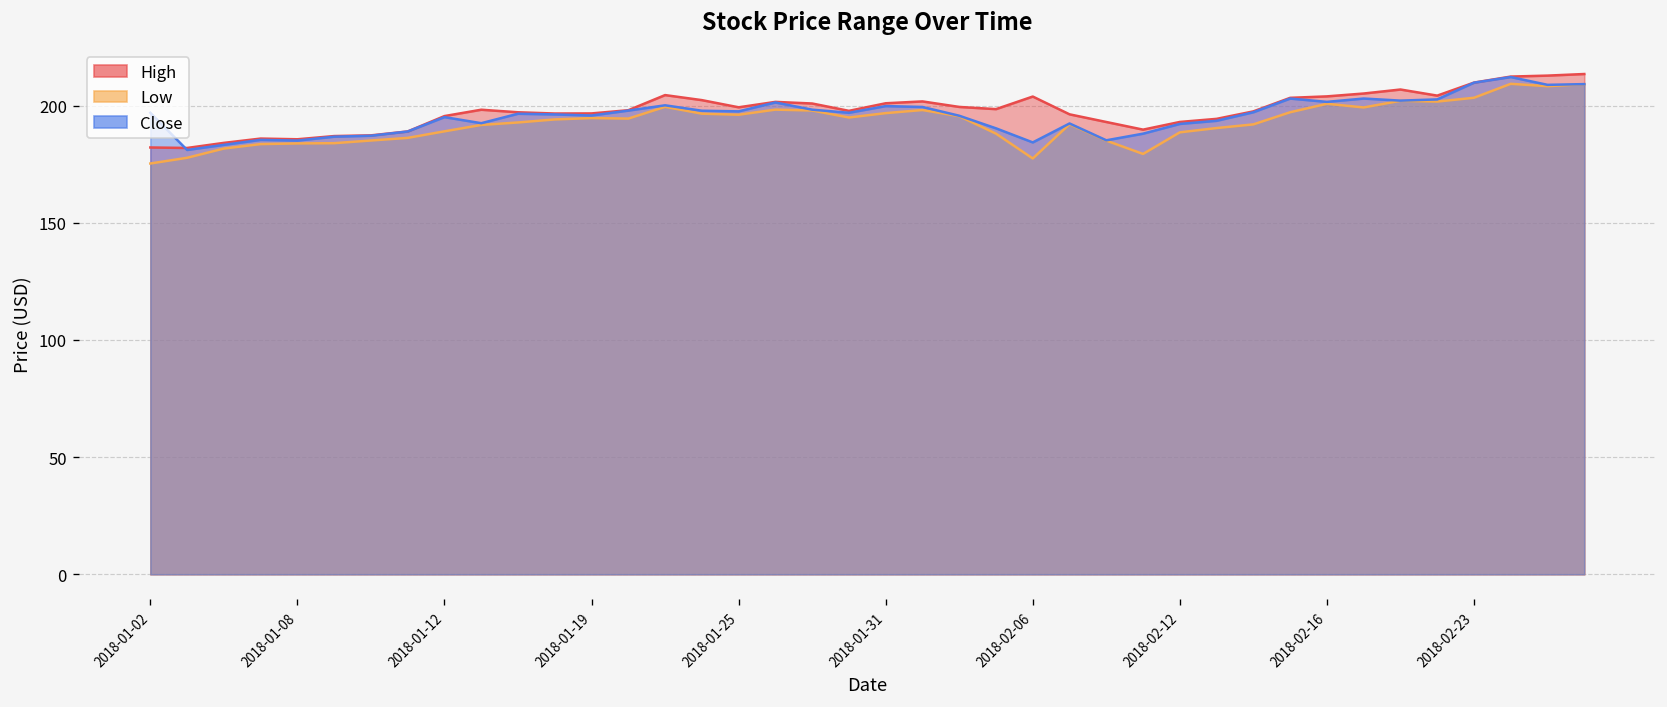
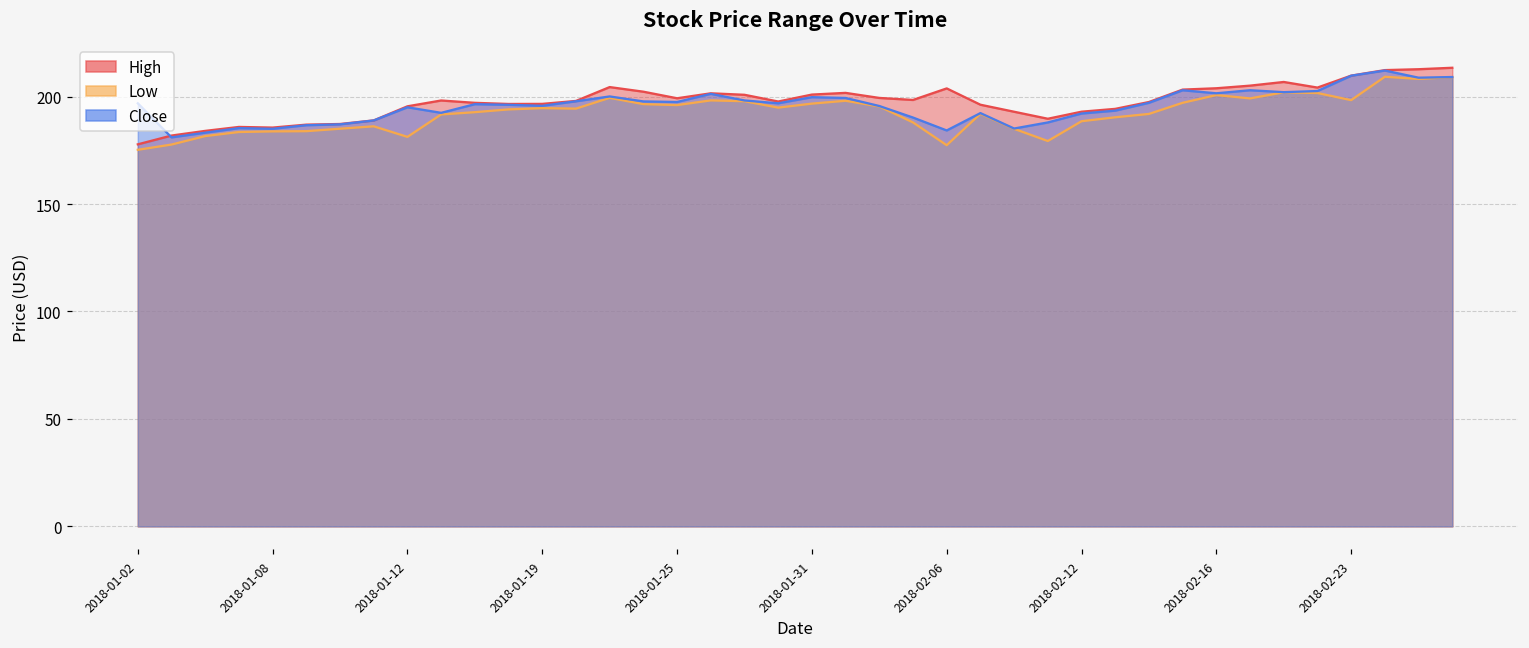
  {
    "High": {
-     "2018-01-02": 182,
+     "2018-01-02": 178,
      "2018-01-25": 199,
      "2018-02-06": 204,
      "2018-02-16": 204
    },
    "Low": {
      "2018-01-02": 175,
-     "2018-01-12": 189,
+     "2018-01-12": 181,
      "2018-01-25": 196,
      "2018-01-31": 197,
      "2018-02-06": 177,
      "2018-02-12": 189,
-     "2018-02-23": 203
+     "2018-02-23": 198
    },
    "Close": {
      "2018-01-25": 198,
      "2018-02-06": 184
    }
  }
